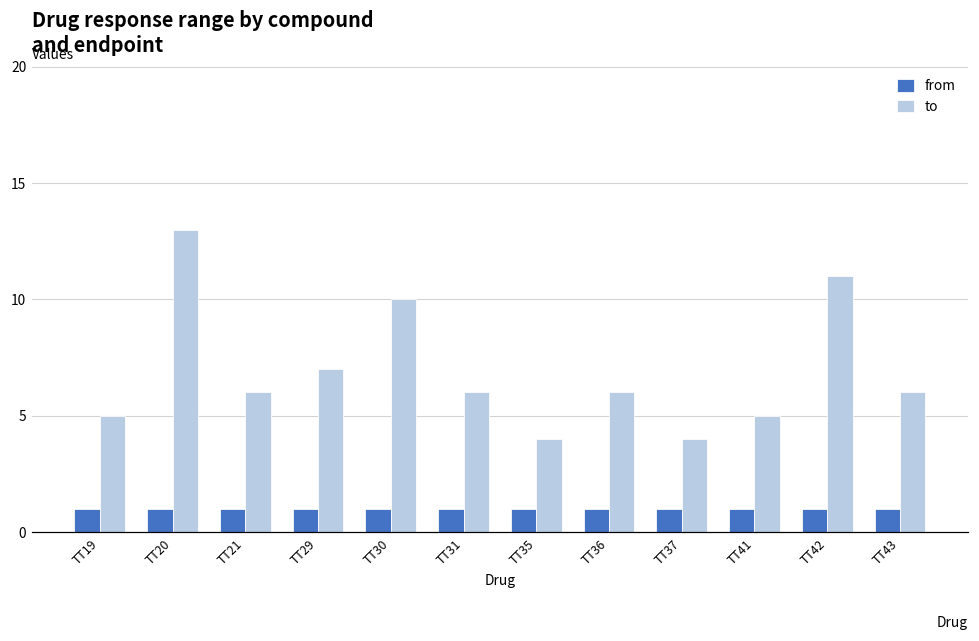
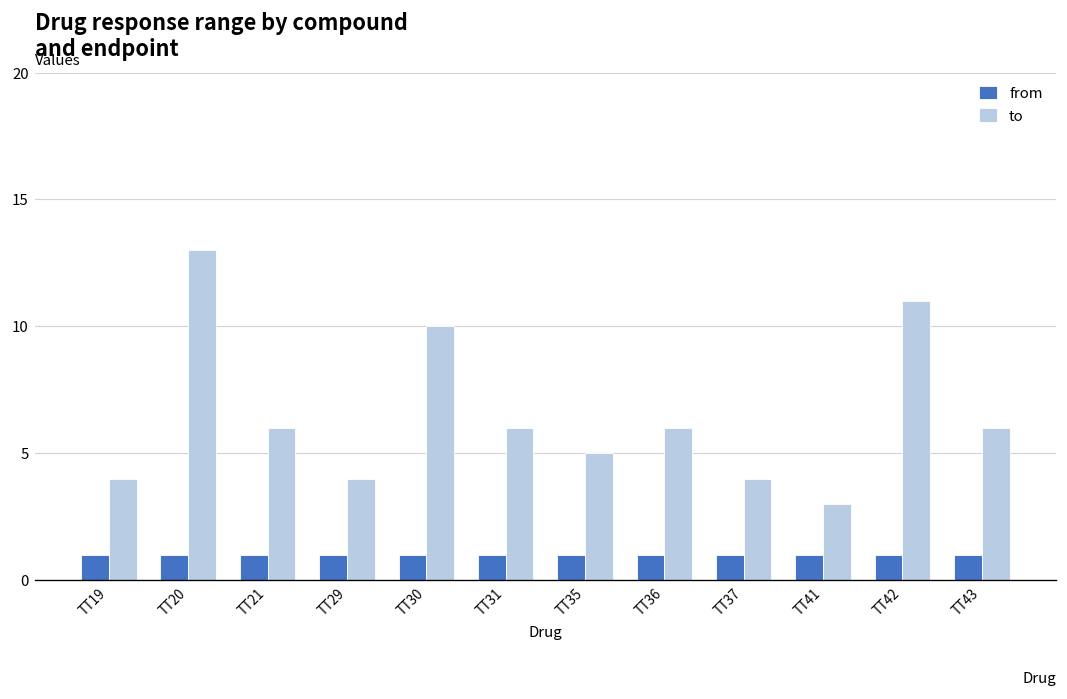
  {
    "from": {
      "TT19": 1,
      "TT20": 1,
      "TT21": 1,
      "TT29": 1,
      "TT30": 1,
      "TT31": 1,
      "TT35": 1,
      "TT36": 1,
      "TT37": 1,
      "TT41": 1,
      "TT42": 1,
      "TT43": 1
    },
    "to": {
-     "TT19": 5,
+     "TT19": 4,
      "TT20": 13,
      "TT21": 6,
-     "TT29": 7,
+     "TT29": 4,
      "TT30": 10,
      "TT31": 6,
-     "TT35": 4,
+     "TT35": 5,
      "TT36": 6,
      "TT37": 4,
-     "TT41": 5,
+     "TT41": 3,
      "TT42": 11,
      "TT43": 6
    }
  }
